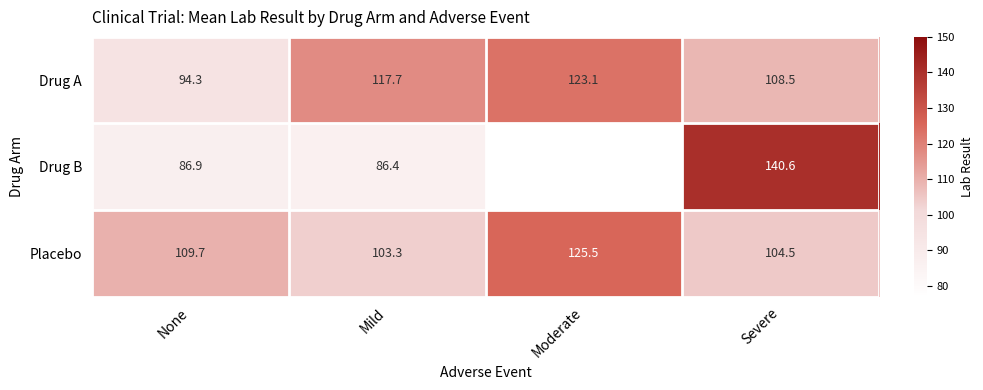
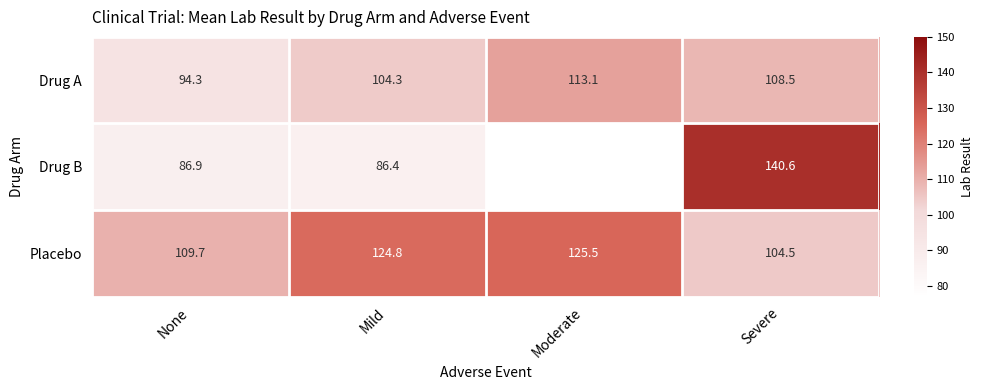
  {
    "Drug A": {
      "None": 94.3,
-     "Mild": 117.7,
-     "Moderate": 123.1,
+     "Mild": 104.3,
+     "Moderate": 113.1,
      "Severe": 108.5
    },
    "Drug B": {
      "None": 86.9,
      "Mild": 86.4,
      "Severe": 140.6
    },
    "Placebo": {
      "None": 109.7,
-     "Mild": 103.3,
+     "Mild": 124.8,
      "Moderate": 125.5,
      "Severe": 104.5
    }
  }
